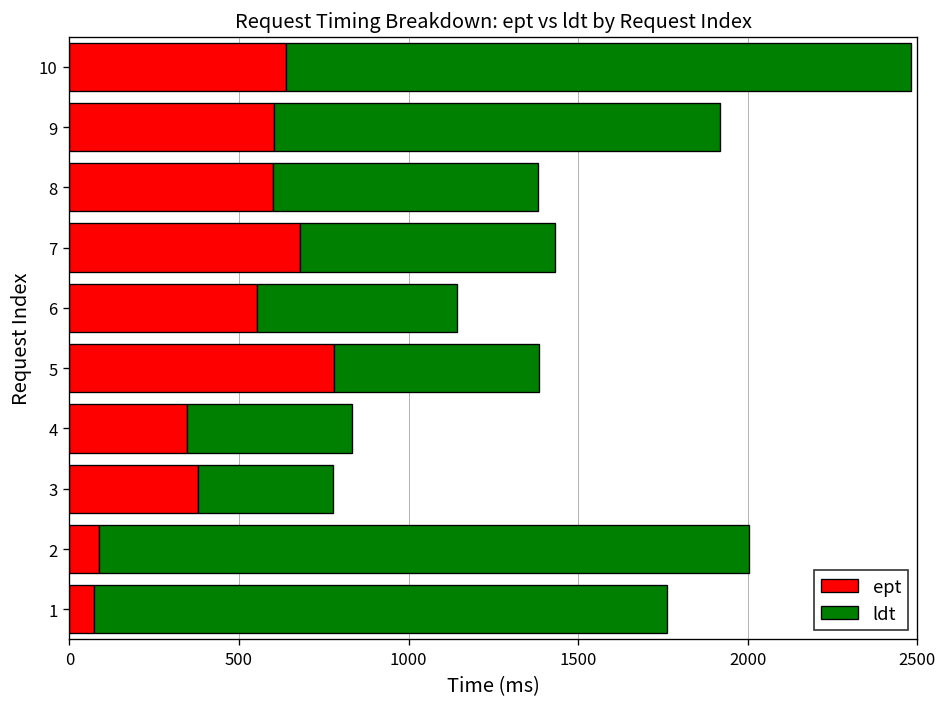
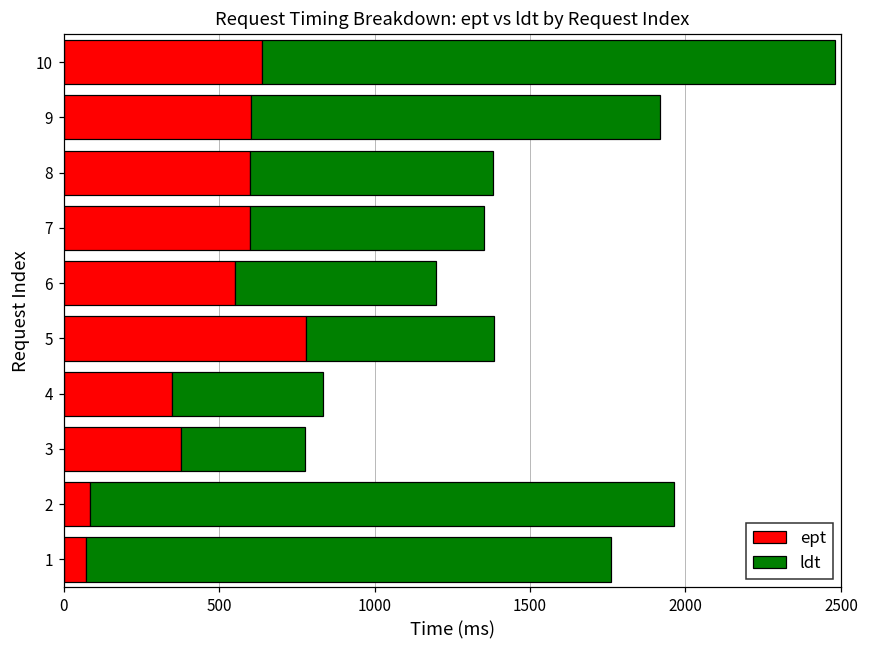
  {
    "ept": {
      "10": 640,
      "9": 600,
      "8": 600,
-     "7": 680,
+     "7": 600,
      "6": 550,
      "5": 780,
      "4": 350,
      "3": 380,
      "2": 90,
      "1": 70
    },
    "ldt": {
      "10": 1840,
      "9": 1320,
      "8": 780,
      "7": 750,
-     "6": 590,
+     "6": 650,
      "5": 600,
      "4": 490,
      "3": 400,
-     "2": 1920,
+     "2": 1880,
      "1": 1690
    }
  }
